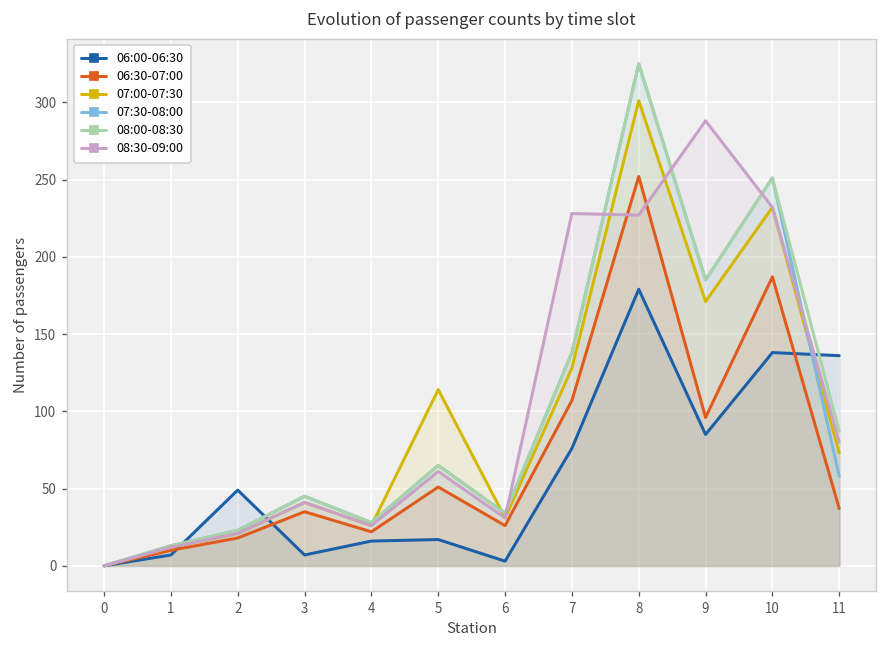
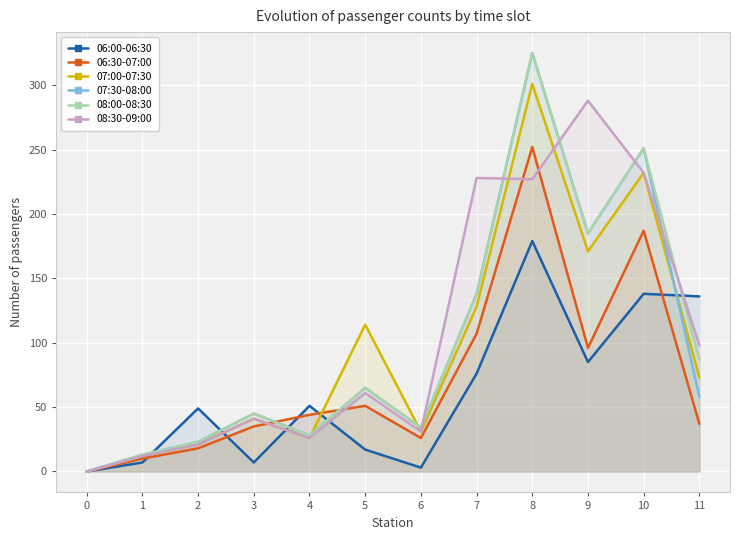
  {
    "06:00-06:30": {
      "1": 7,
      "2": 49,
      "3": 7,
-     "4": 16,
+     "4": 51,
      "5": 17,
      "6": 3,
      "7": 76,
      "8": 179,
      "9": 85,
      "10": 138,
      "11": 136
    },
    "06:30-07:00": {
      "1": 10,
      "2": 18,
      "3": 35,
-     "4": 22,
+     "4": 44,
      "5": 51,
      "6": 26,
      "7": 107,
      "8": 252,
      "9": 96,
      "10": 187,
      "11": 37
    },
    "07:00-07:30": {
      "5": 114,
      "7": 128,
      "8": 301,
      "9": 171,
      "11": 73
    },
    "07:30-08:00": {
      "11": 58
    },
    "08:00-08:30": {
      "11": 87
    },
    "08:30-09:00": {
      "5": 61,
      "7": 228,
      "8": 227,
      "9": 288,
-     "11": 80
+     "11": 98
    }
  }
